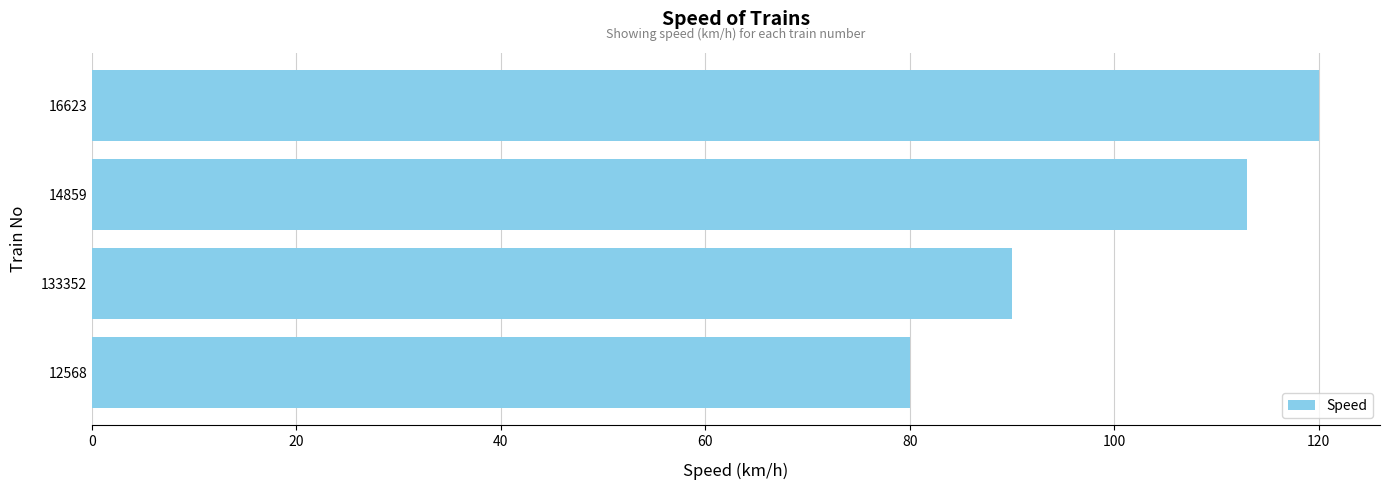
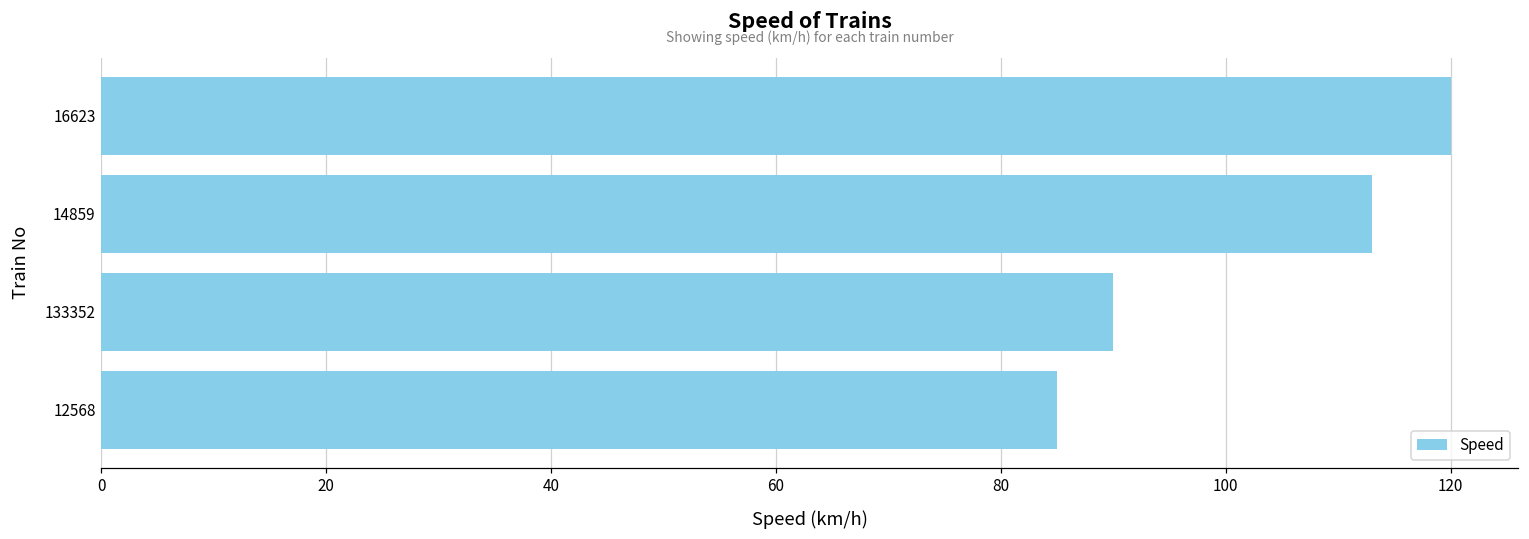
  {
    "16623": 120,
    "14859": 113,
    "133352": 90,
-   "12568": 80
+   "12568": 85
  }
